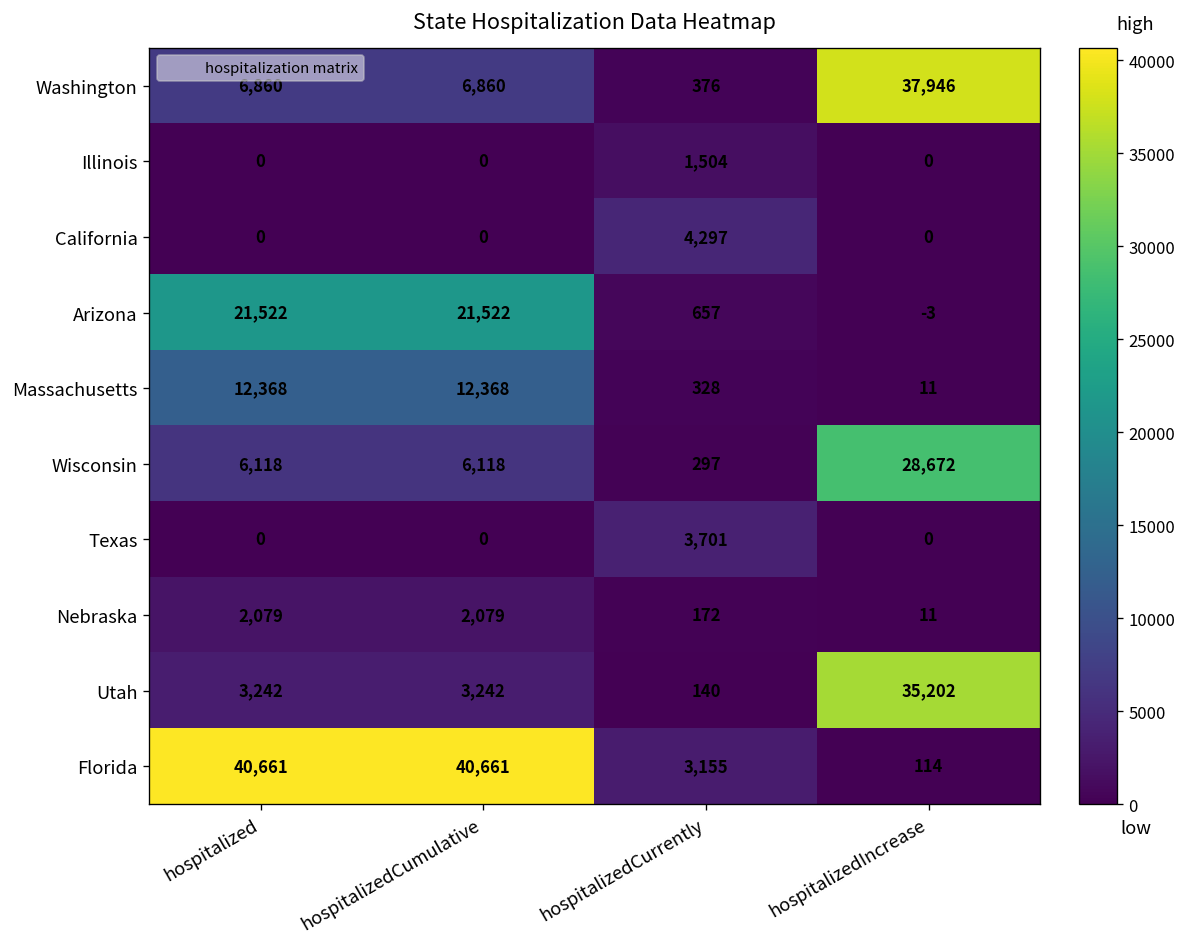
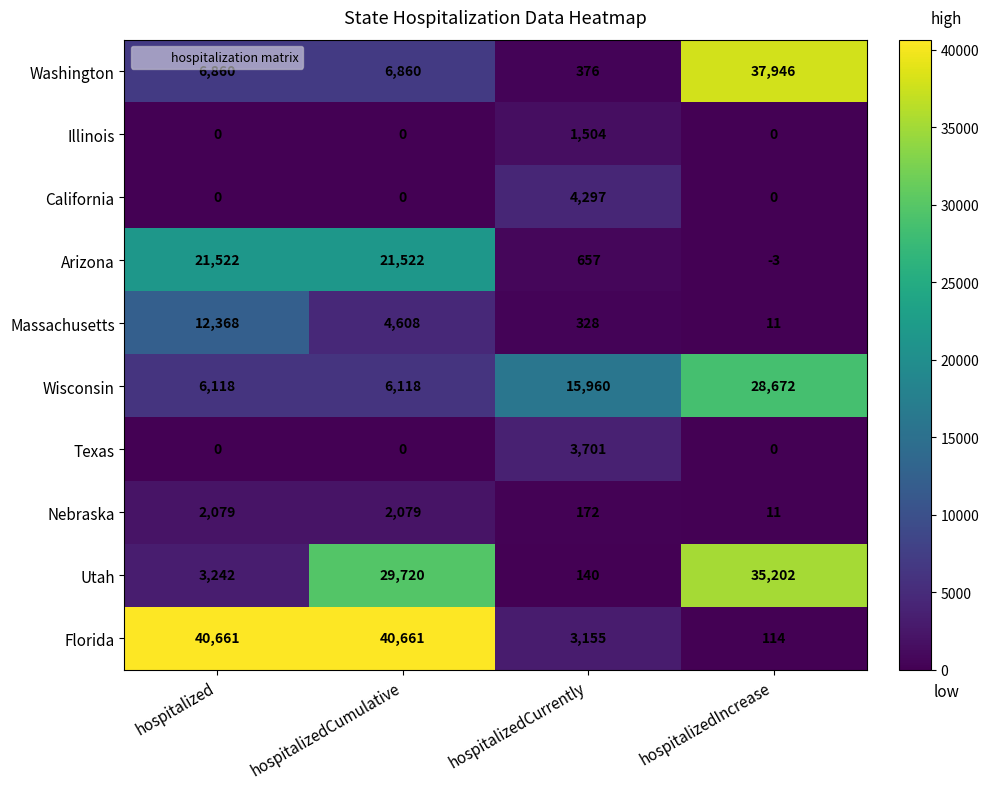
  {
    "Washington": {
      "hospitalizedCumulative": "6,860",
      "hospitalizedCurrently": "376",
      "hospitalizedIncrease": "37,946"
    },
    "Illinois": {
      "hospitalized": "0",
      "hospitalizedCumulative": "0",
      "hospitalizedCurrently": "1,504",
      "hospitalizedIncrease": "0"
    },
    "California": {
      "hospitalized": "0",
      "hospitalizedCumulative": "0",
      "hospitalizedCurrently": "4,297",
      "hospitalizedIncrease": "0"
    },
    "Arizona": {
      "hospitalized": "21,522",
      "hospitalizedCumulative": "21,522",
      "hospitalizedCurrently": "657",
      "hospitalizedIncrease": "-3"
    },
    "Massachusetts": {
      "hospitalized": "12,368",
-     "hospitalizedCumulative": "12,368",
+     "hospitalizedCumulative": "4,608",
      "hospitalizedCurrently": "328",
      "hospitalizedIncrease": "11"
    },
    "Wisconsin": {
      "hospitalized": "6,118",
      "hospitalizedCumulative": "6,118",
-     "hospitalizedCurrently": "297",
+     "hospitalizedCurrently": "15,960",
      "hospitalizedIncrease": "28,672"
    },
    "Texas": {
      "hospitalized": "0",
      "hospitalizedCumulative": "0",
      "hospitalizedCurrently": "3,701",
      "hospitalizedIncrease": "0"
    },
    "Nebraska": {
      "hospitalized": "2,079",
      "hospitalizedCumulative": "2,079",
      "hospitalizedCurrently": "172",
      "hospitalizedIncrease": "11"
    },
    "Utah": {
      "hospitalized": "3,242",
-     "hospitalizedCumulative": "3,242",
+     "hospitalizedCumulative": "29,720",
      "hospitalizedCurrently": "140",
      "hospitalizedIncrease": "35,202"
    },
    "Florida": {
      "hospitalized": "40,661",
      "hospitalizedCumulative": "40,661",
      "hospitalizedCurrently": "3,155",
      "hospitalizedIncrease": "114"
    }
  }
